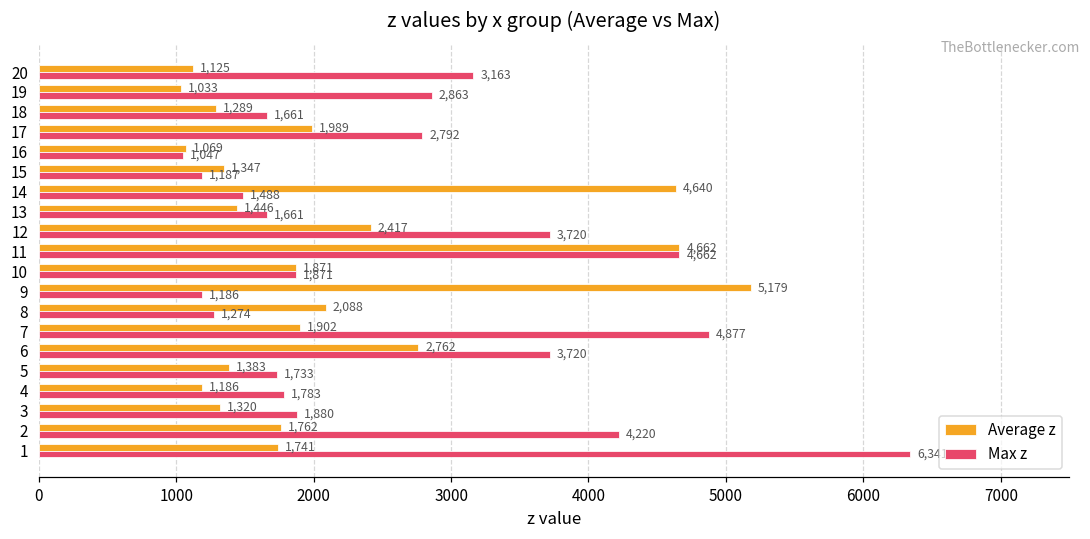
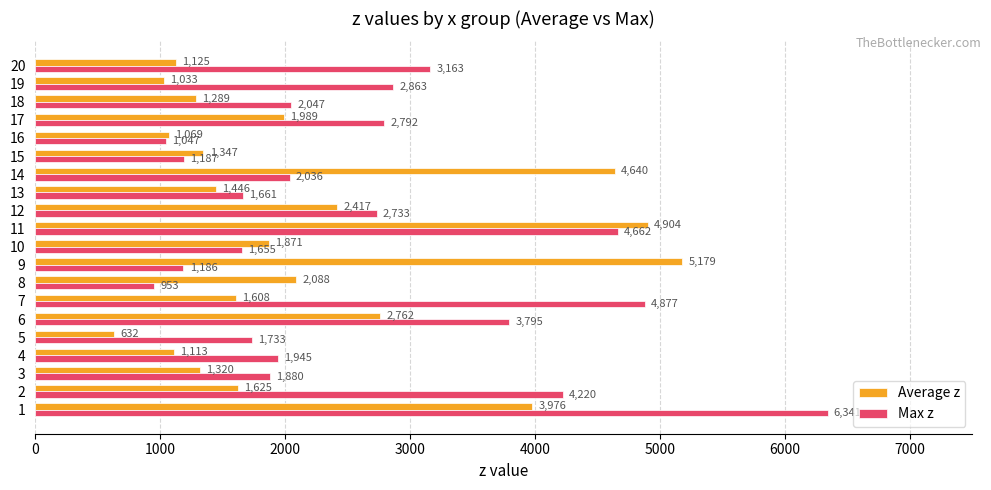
  {
    "Average z": {
      "20": "1,125",
      "19": "1,033",
      "18": "1,289",
      "17": "1,989",
      "15": "1,347",
      "14": "4,640",
      "13": "1,446",
      "12": "2,417",
-     "11": "4,662",
+     "11": "4,904",
      "9": "5,179",
      "8": "2,088",
-     "7": "1,902",
+     "7": "1,608",
      "6": "2,762",
-     "5": "1,383",
-     "4": "1,186",
+     "5": "632",
+     "4": "1,113",
      "3": "1,320",
-     "2": "1,762",
-     "1": "1,741"
+     "2": "1,625",
+     "1": "3,976"
    },
    "Max z": {
      "20": "3,163",
      "19": "2,863",
-     "18": "1,661",
+     "18": "2,047",
      "17": "2,792",
      "15": "1,187",
-     "14": "1,488",
+     "14": "2,036",
      "13": "1,661",
-     "12": "3,720",
-     "10": "1,871",
+     "12": "2,733",
+     "10": "1,655",
      "9": "1,186",
-     "8": "1,274",
+     "8": "953",
      "7": "4,877",
-     "6": "3,720",
+     "6": "3,795",
      "5": "1,733",
-     "4": "1,783",
+     "4": "1,945",
      "3": "1,880",
      "2": "4,220"
    }
  }
